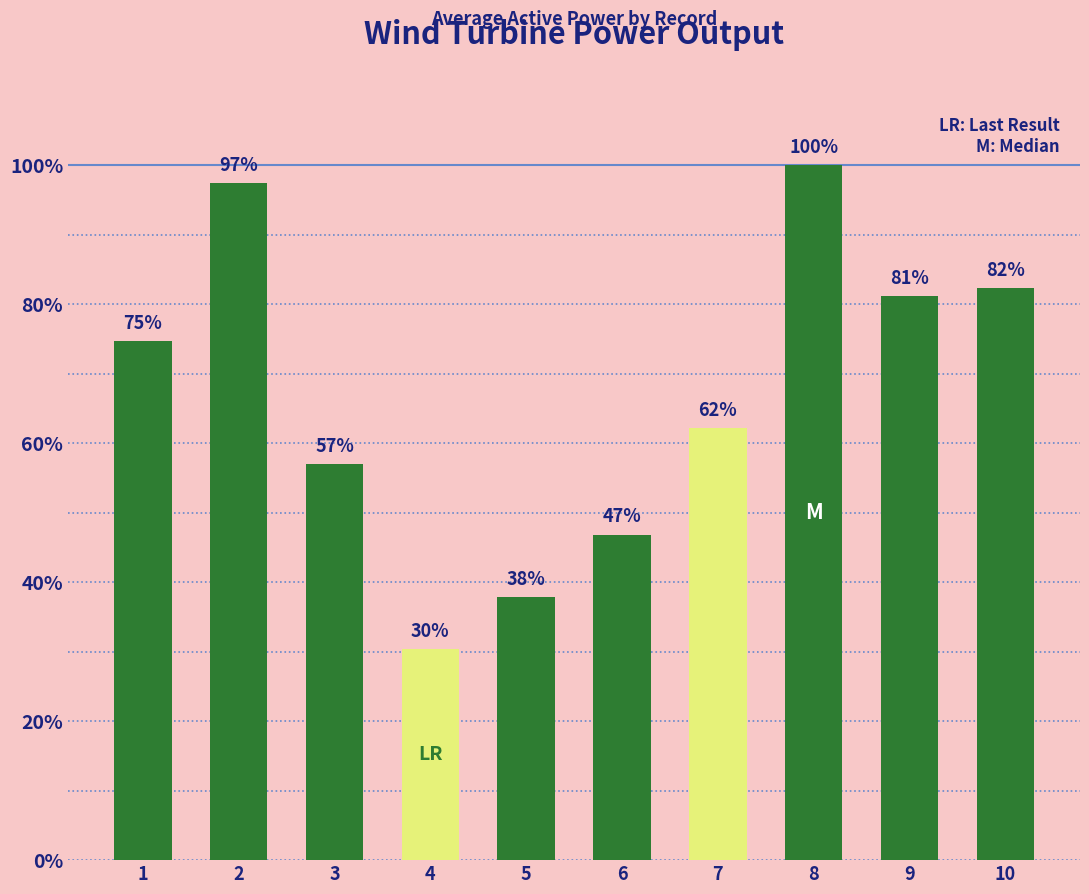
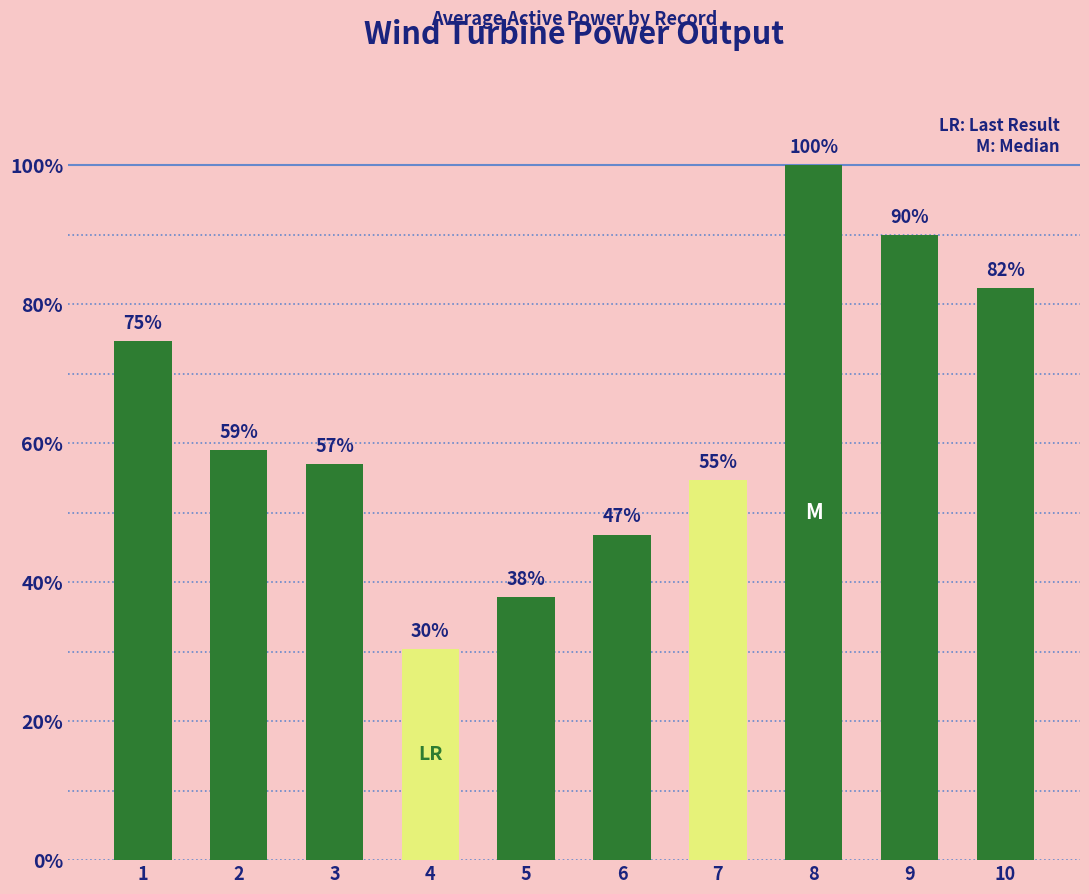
  {
    "1": "75%",
-   "2": "97%",
+   "2": "59%",
    "3": "57%",
    "4": "30%",
    "5": "38%",
    "6": "47%",
-   "7": "62%",
+   "7": "55%",
    "8": "100%",
-   "9": "81%",
+   "9": "90%",
    "10": "82%"
  }
